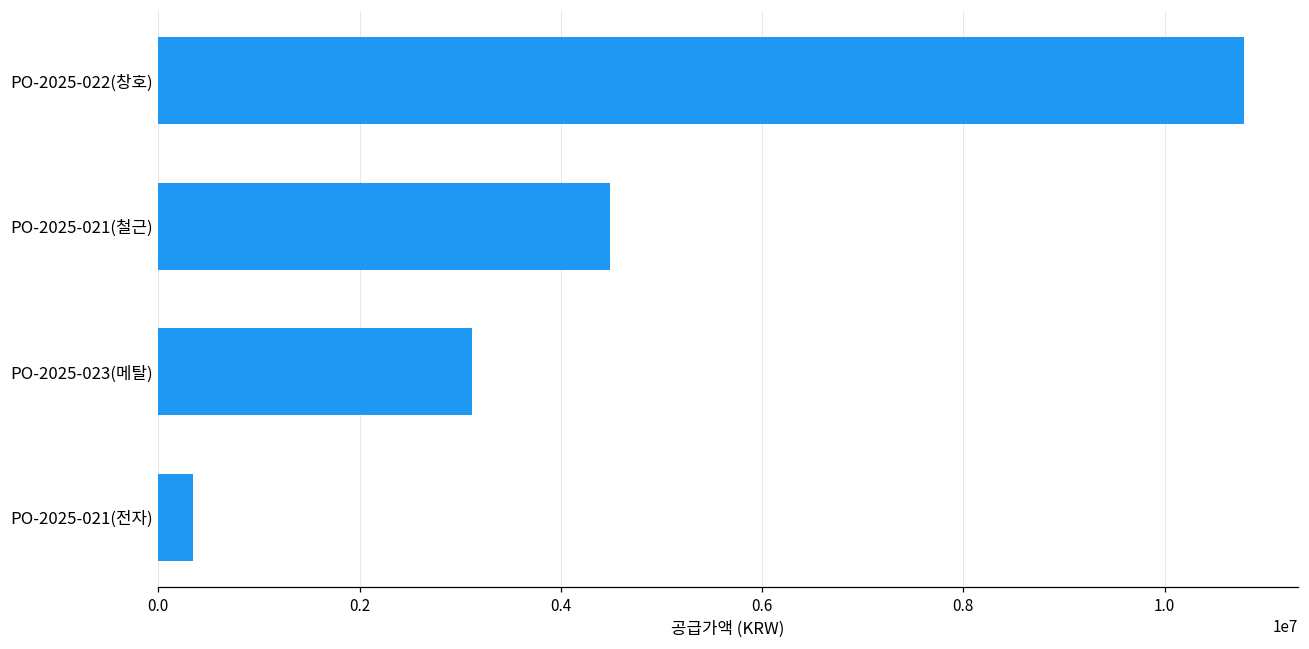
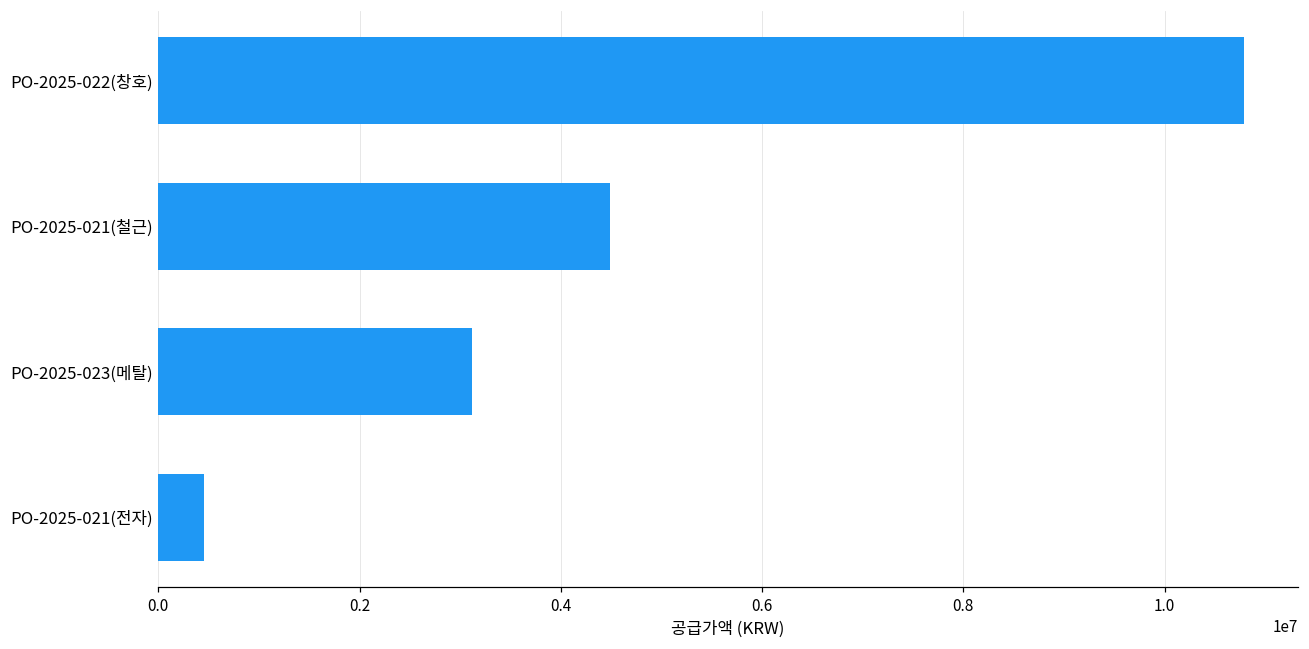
  {
    "PO-2025-022(창호)": 10800000,
    "PO-2025-021(철근)": 4500000,
    "PO-2025-023(메탈)": 3100000,
-   "PO-2025-021(전자)": 300000
+   "PO-2025-021(전자)": 500000
  }
